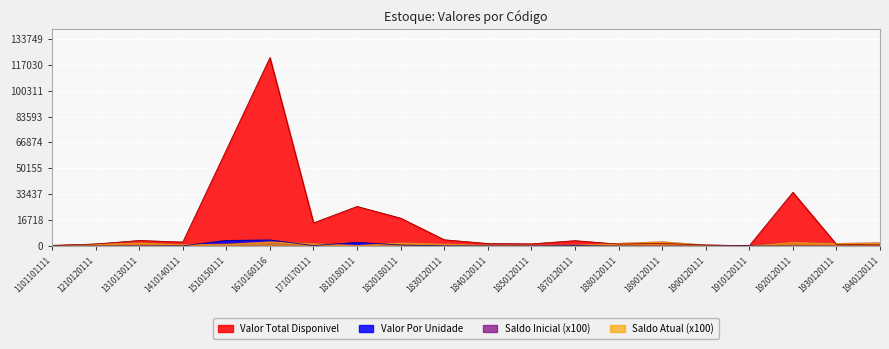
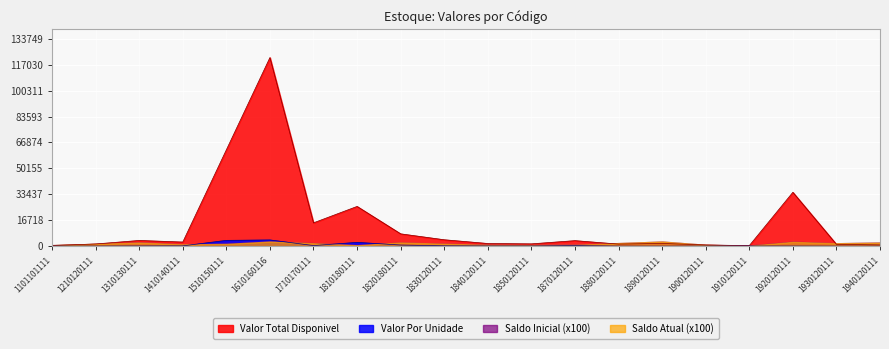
  {
    "Valor Total Disponivel": {
      "1510150111": 62000,
      "1610160116": 122000,
      "1710170111": 15000,
      "1810180111": 26000,
-     "1820180111": 18000,
+     "1820180111": 8000,
      "1830120111": 4000,
      "1870120111": 4000,
      "1920120111": 35000
    },
    "Valor Por Unidade": {
      "1310130111": 0,
      "1510150111": 4000,
      "1810180111": 3000,
      "1820180111": 1000,
      "1890120111": 0,
      "1920120111": 0
    }
  }
